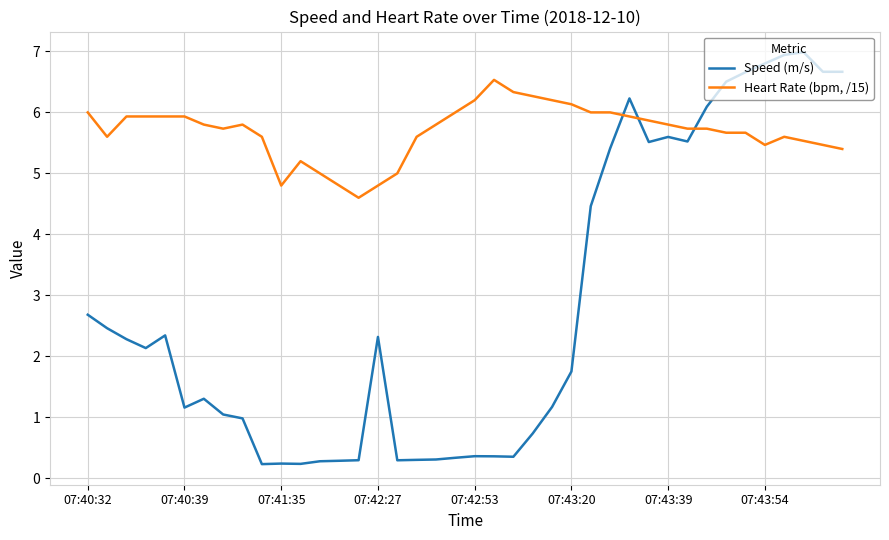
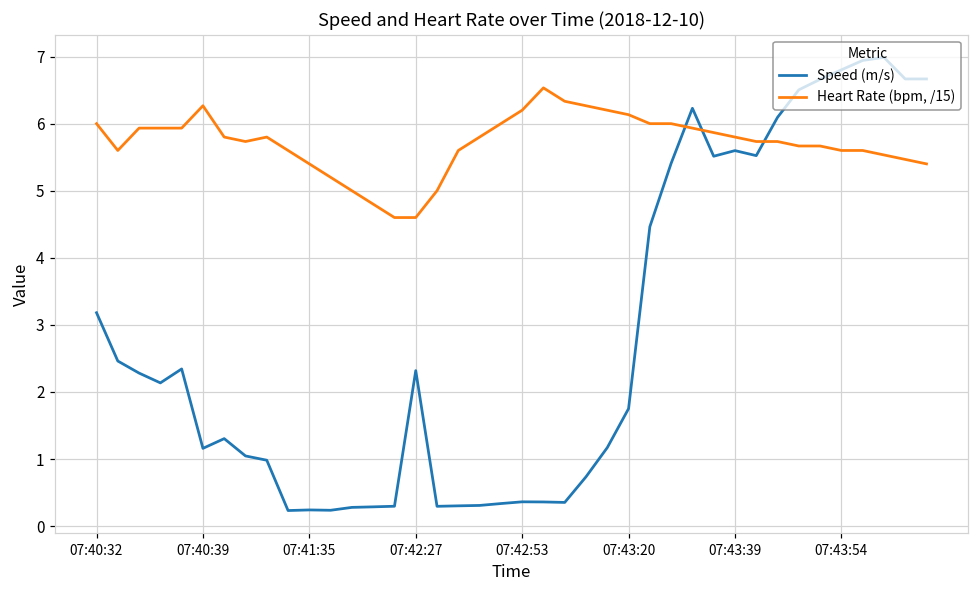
  {
    "Speed (m/s)": {
-     "07:40:32": 2.7,
+     "07:40:32": 3.2,
      "07:40:39": 1.2,
      "07:41:35": 0.2,
      "07:42:27": 2.3,
      "07:42:53": 0.4,
      "07:43:20": 1.8,
      "07:43:39": 5.6
    },
    "Heart Rate (bpm, /15)": {
      "07:40:32": 6.0,
-     "07:40:39": 5.9,
-     "07:41:35": 4.8,
-     "07:42:27": 4.8,
+     "07:40:39": 6.3,
+     "07:41:35": 5.4,
+     "07:42:27": 4.6,
      "07:42:53": 6.2,
      "07:43:20": 6.1,
      "07:43:39": 5.8,
-     "07:43:54": 5.5
+     "07:43:54": 5.6
    }
  }
